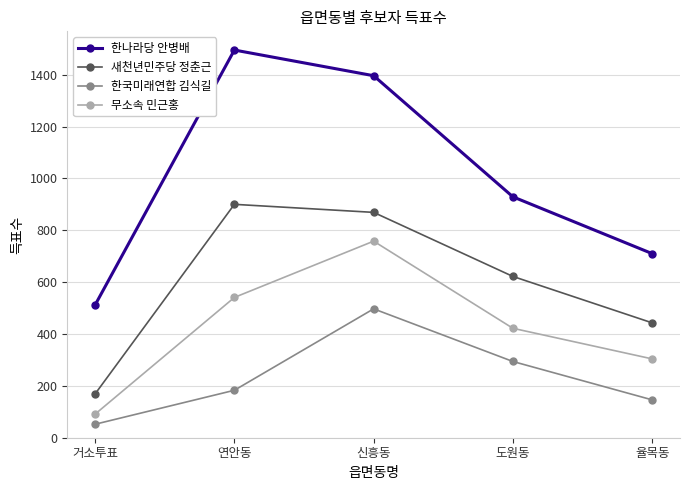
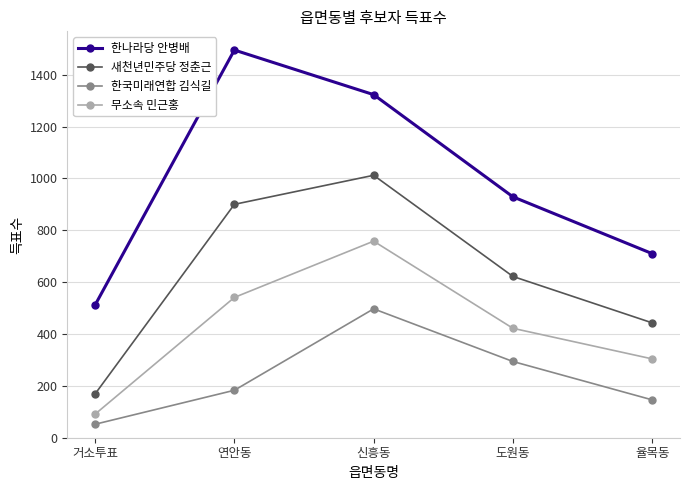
  {
    "한나라당 안병배": {
      "거소투표": 510,
      "연안동": 1500,
-     "신흥동": 1400,
+     "신흥동": 1320,
      "도원동": 930,
      "율목동": 710
    },
    "새천년민주당 정춘근": {
      "거소투표": 170,
      "연안동": 900,
-     "신흥동": 870,
+     "신흥동": 1010,
      "도원동": 620,
      "율목동": 440
    }
  }
